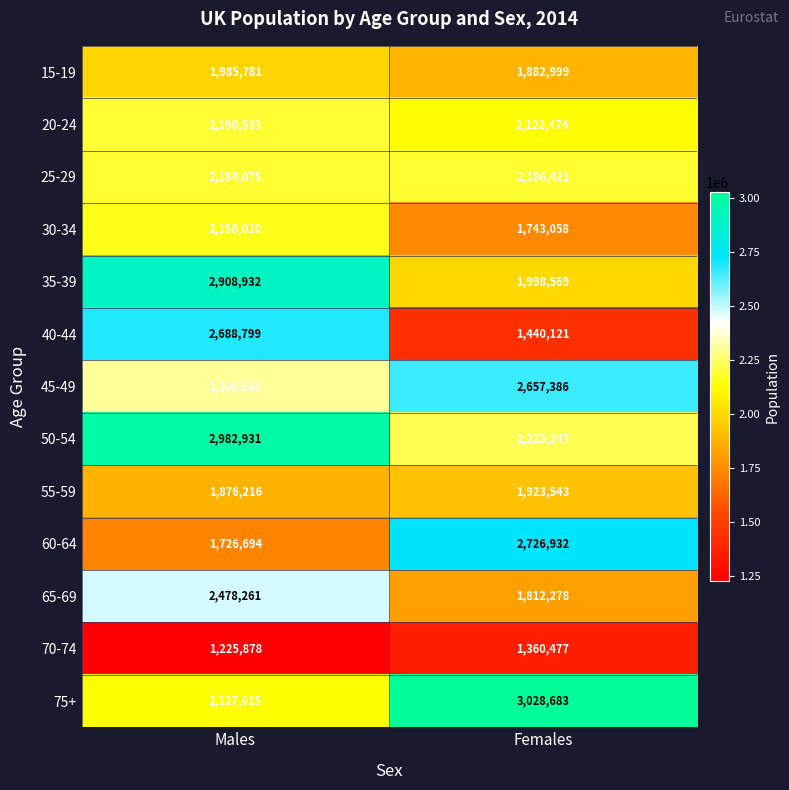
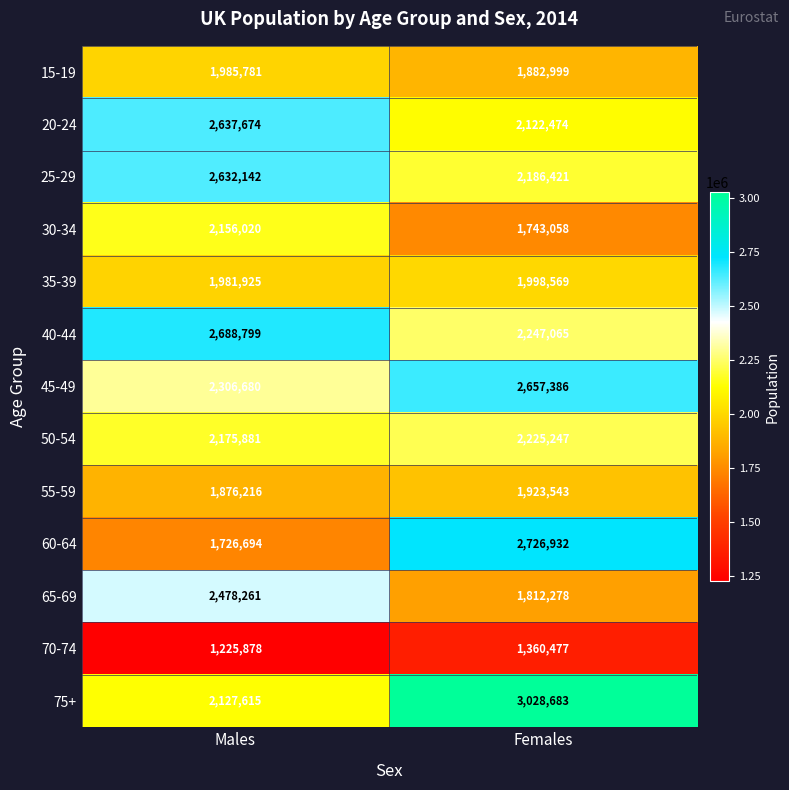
  {
    "15-19": {
      "Males": "1,985,781",
      "Females": "1,882,999"
    },
    "20-24": {
-     "Males": "2,190,533",
+     "Males": "2,637,674",
      "Females": "2,122,474"
    },
    "25-29": {
-     "Males": "2,184,075",
+     "Males": "2,632,142",
      "Females": "2,186,421"
    },
    "30-34": {
      "Males": "2,156,020",
      "Females": "1,743,058"
    },
    "35-39": {
-     "Males": "2,908,932",
+     "Males": "1,981,925",
      "Females": "1,998,569"
    },
    "40-44": {
      "Males": "2,688,799",
-     "Females": "1,440,121"
+     "Females": "2,247,065"
    },
    "45-49": {
      "Males": "2,306,680",
      "Females": "2,657,386"
    },
    "50-54": {
-     "Males": "2,982,931",
+     "Males": "2,175,881",
      "Females": "2,225,247"
    },
    "55-59": {
      "Males": "1,876,216",
      "Females": "1,923,543"
    },
    "60-64": {
      "Males": "1,726,694",
      "Females": "2,726,932"
    },
    "65-69": {
      "Males": "2,478,261",
      "Females": "1,812,278"
    },
    "70-74": {
      "Males": "1,225,878",
      "Females": "1,360,477"
    },
    "75+": {
      "Males": "2,127,615",
      "Females": "3,028,683"
    }
  }
